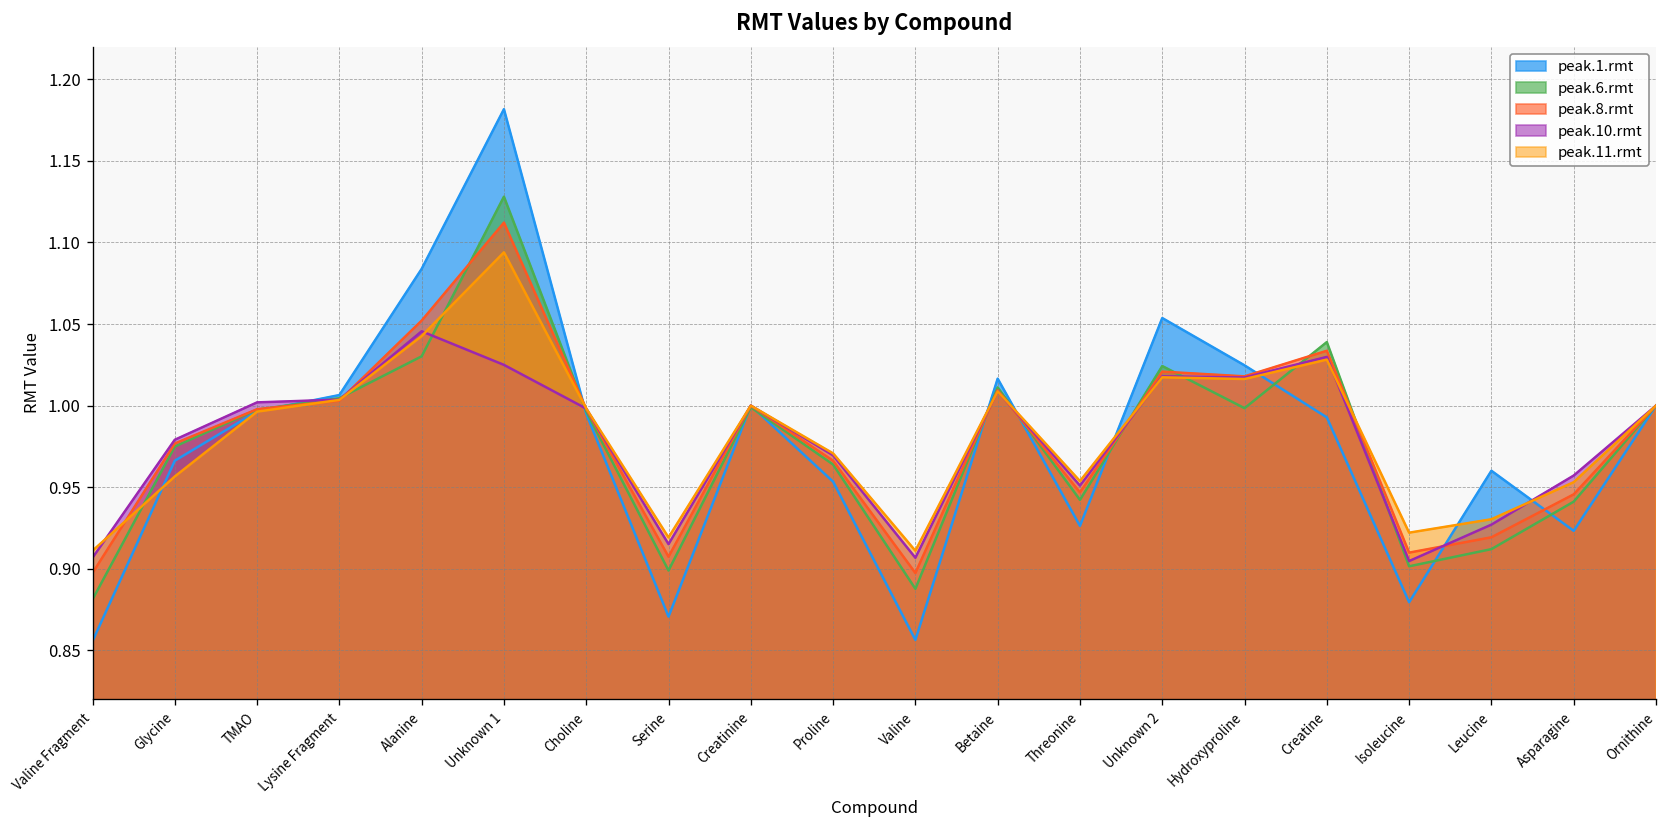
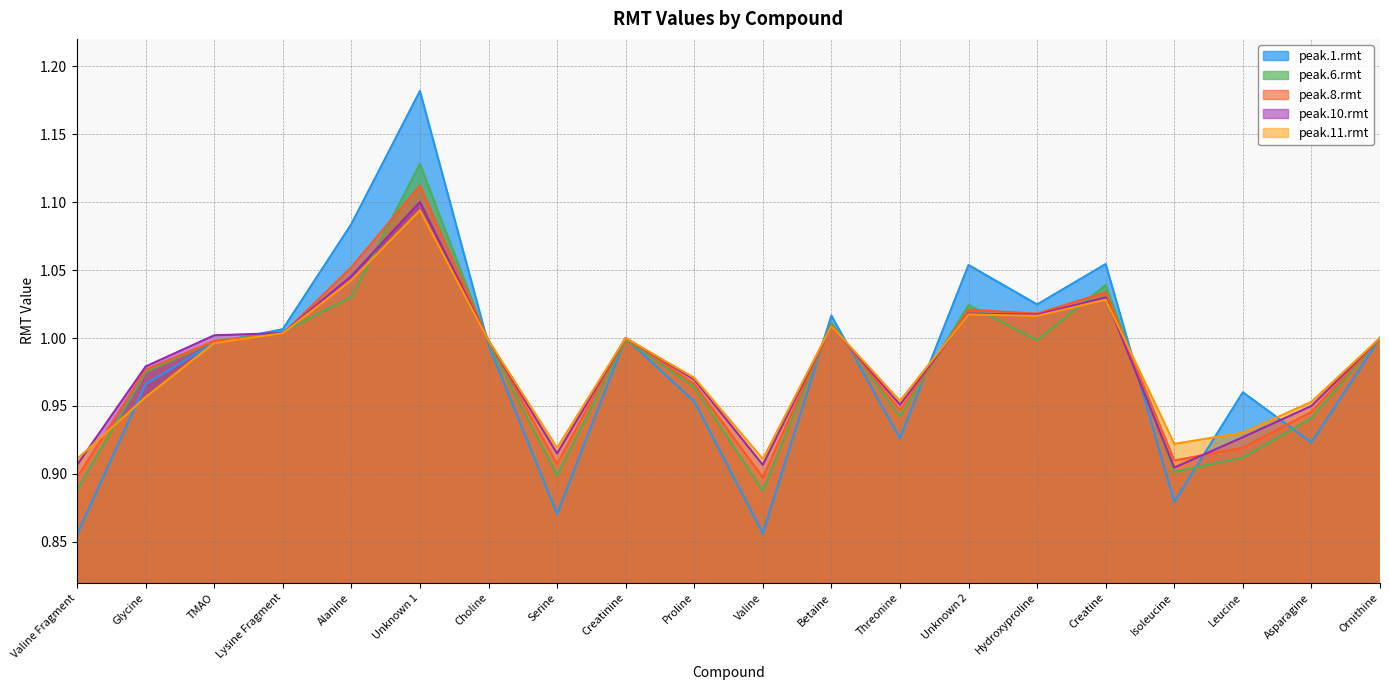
  {
    "peak.1.rmt": {
      "Valine Fragment": 0.856,
      "Glycine": 0.966,
      "Lysine Fragment": 1.006,
      "Alanine": 1.084,
      "Unknown 1": 1.182,
      "Serine": 0.871,
      "Proline": 0.953,
      "Valine": 0.856,
      "Betaine": 1.017,
      "Threonine": 0.926,
      "Unknown 2": 1.054,
      "Hydroxyproline": 1.025,
-     "Creatine": 0.993,
+     "Creatine": 1.054,
      "Isoleucine": 0.879,
      "Leucine": 0.960,
      "Asparagine": 0.923
    },
    "peak.6.rmt": {
-     "Valine Fragment": 0.881,
+     "Valine Fragment": 0.888,
      "Alanine": 1.030,
      "Unknown 1": 1.128,
      "Serine": 0.899,
      "Proline": 0.964,
      "Valine": 0.888,
      "Threonine": 0.942,
      "Unknown 2": 1.024,
      "Hydroxyproline": 0.998,
      "Creatine": 1.039,
      "Isoleucine": 0.902,
      "Leucine": 0.912,
      "Asparagine": 0.941
    },
    "peak.8.rmt": {
      "Valine Fragment": 0.897,
      "Alanine": 1.052,
      "Unknown 1": 1.112,
      "Serine": 0.907,
      "Proline": 0.966,
      "Valine": 0.897,
      "Threonine": 0.947,
      "Unknown 2": 1.021,
      "Creatine": 1.034,
      "Isoleucine": 0.910,
      "Leucine": 0.919,
      "Asparagine": 0.946
    },
    "peak.10.rmt": {
      "Valine Fragment": 0.907,
      "Glycine": 0.979,
      "TMAO": 1.002,
      "Alanine": 1.046,
-     "Unknown 1": 1.025,
+     "Unknown 1": 1.100,
      "Serine": 0.915,
      "Valine": 0.907,
      "Threonine": 0.951,
      "Isoleucine": 0.905,
      "Leucine": 0.927,
-     "Asparagine": 0.957
+     "Asparagine": 0.950
    },
    "peak.11.rmt": {
      "Valine Fragment": 0.911,
      "Glycine": 0.957,
      "Alanine": 1.043,
      "Unknown 1": 1.094,
      "Serine": 0.919,
      "Valine": 0.911,
      "Threonine": 0.954,
      "Isoleucine": 0.922,
      "Leucine": 0.930,
      "Asparagine": 0.953
    }
  }
